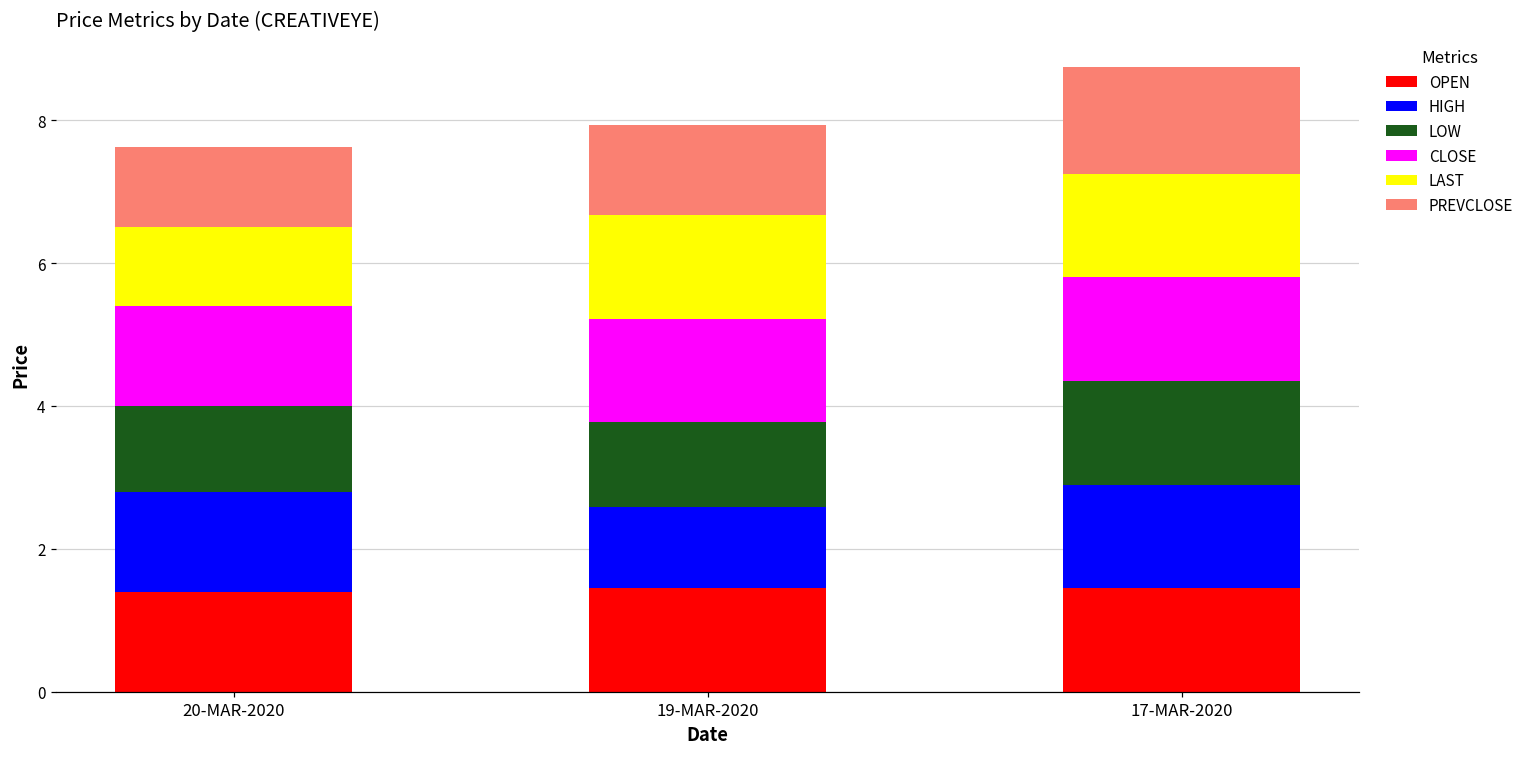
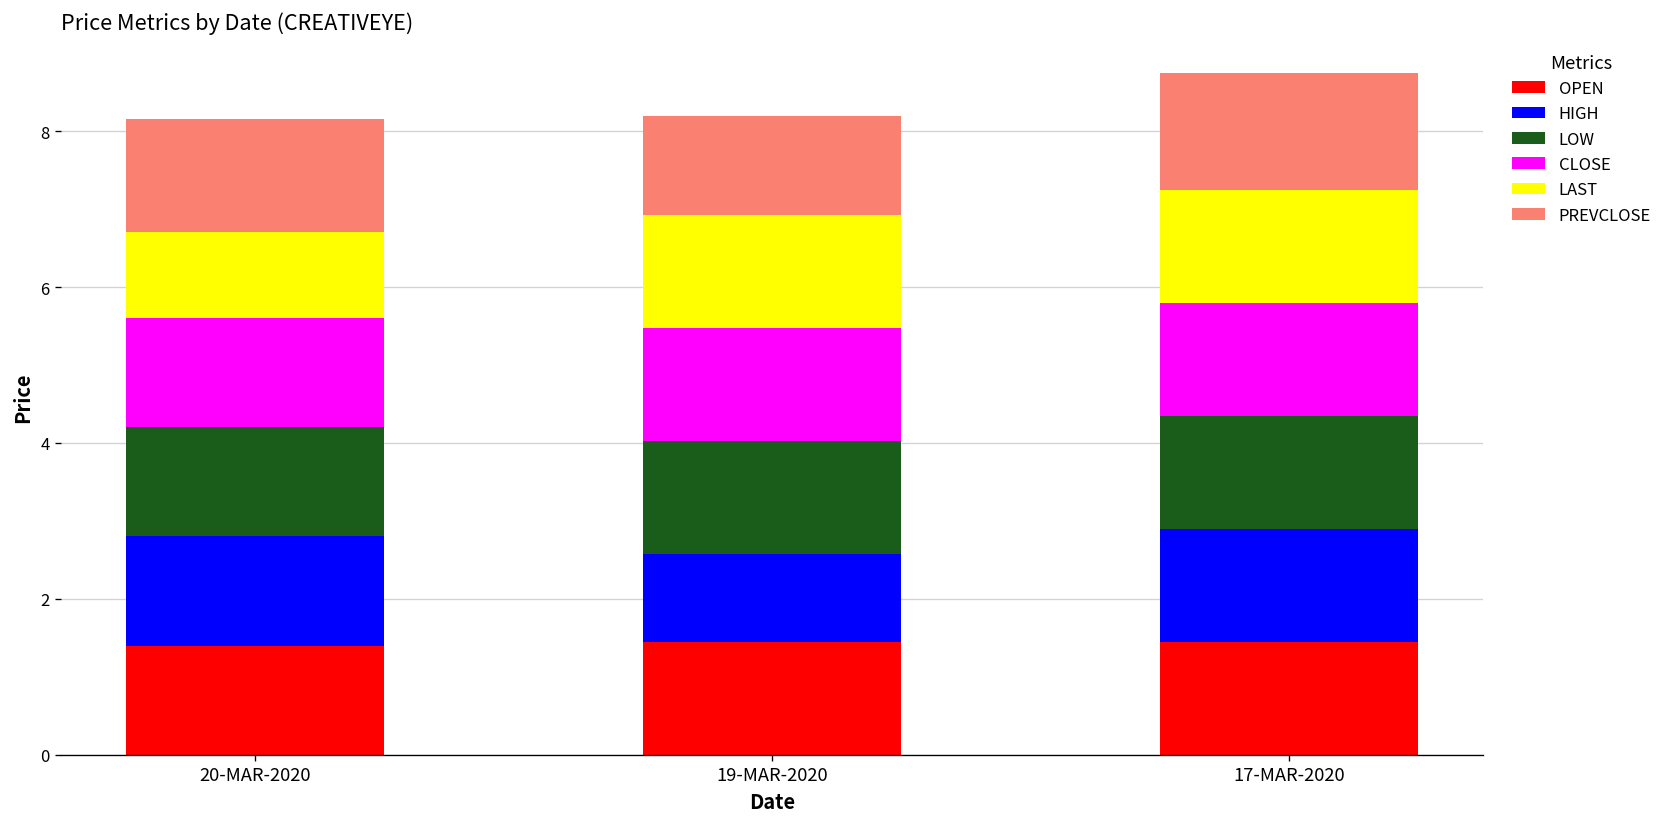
  {
    "OPEN": {
      "20-MAR-2020": 1.4,
      "19-MAR-2020": 1.5,
      "17-MAR-2020": 1.5
    },
    "HIGH": {
      "20-MAR-2020": 1.4,
      "19-MAR-2020": 1.1,
      "17-MAR-2020": 1.4
    },
    "LOW": {
-     "20-MAR-2020": 1.2,
-     "19-MAR-2020": 1.2,
+     "20-MAR-2020": 1.4,
+     "19-MAR-2020": 1.5,
      "17-MAR-2020": 1.5
    },
    "CLOSE": {
      "20-MAR-2020": 1.4,
      "19-MAR-2020": 1.5,
      "17-MAR-2020": 1.5
    },
    "LAST": {
      "20-MAR-2020": 1.1,
      "19-MAR-2020": 1.5,
      "17-MAR-2020": 1.5
    },
    "PREVCLOSE": {
-     "20-MAR-2020": 1.1,
+     "20-MAR-2020": 1.4,
      "19-MAR-2020": 1.3,
      "17-MAR-2020": 1.5
    }
  }
